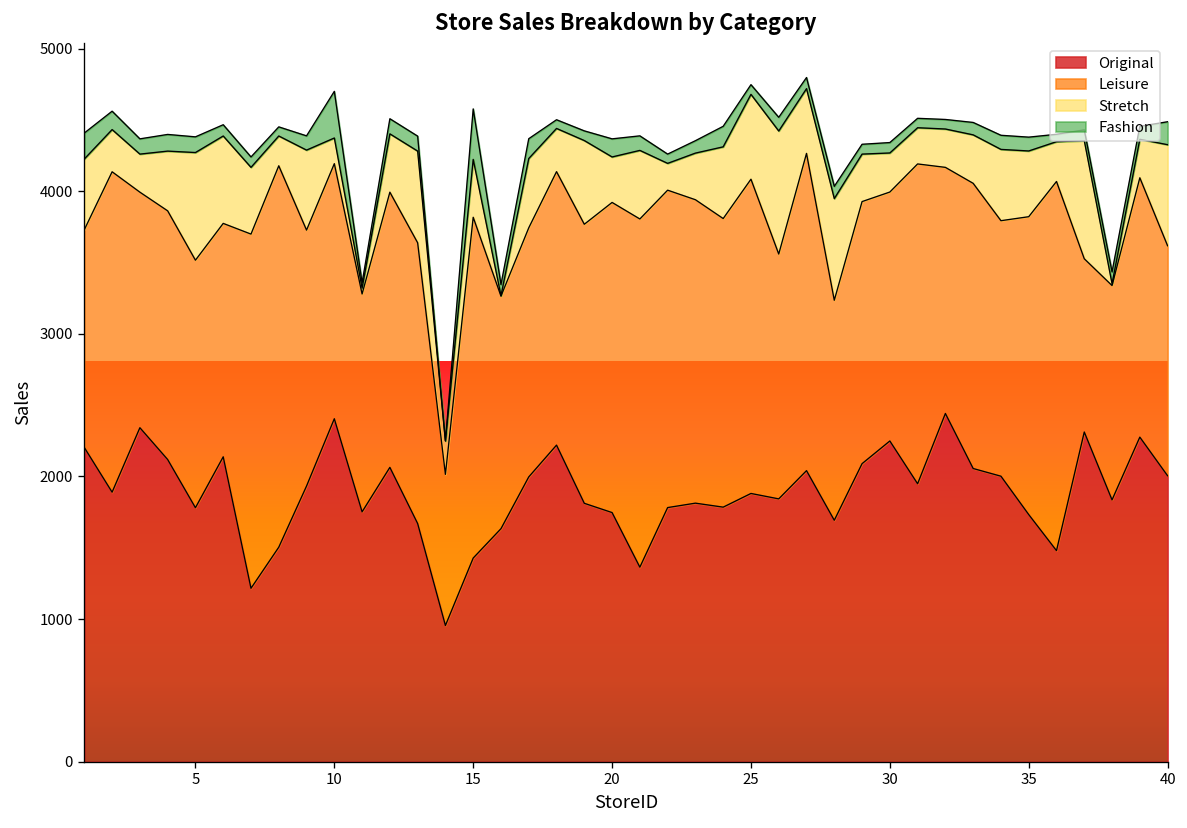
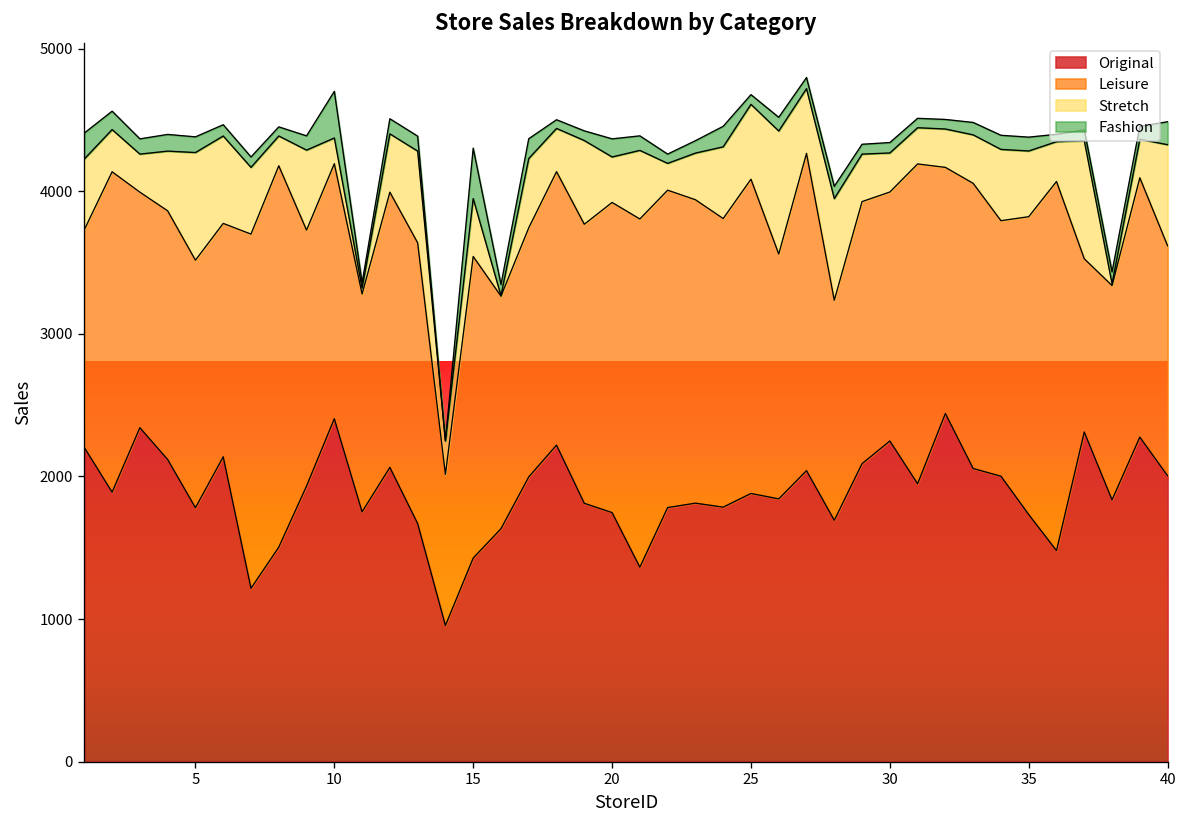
  {
    "Original": {
      "5": 1780,
      "10": 2410,
      "15": 1430,
      "20": 1750,
      "25": 1880,
      "30": 2250,
      "35": 1730,
      "40": 2010
    },
    "Leisure": {
      "5": 1740,
      "10": 1790,
-     "15": 2390,
+     "15": 2120,
      "20": 2180,
      "25": 2200,
      "30": 1750,
      "35": 2090,
      "40": 1610
    },
    "Stretch": {
      "5": 760,
      "10": 180,
      "15": 410,
      "20": 320,
-     "25": 600,
+     "25": 530,
      "30": 270,
      "35": 460,
      "40": 710
    },
    "Fashion": {
      "5": 110,
      "10": 330,
      "15": 350,
      "20": 130,
      "25": 70,
      "30": 70,
      "35": 100,
      "40": 160
    }
  }
